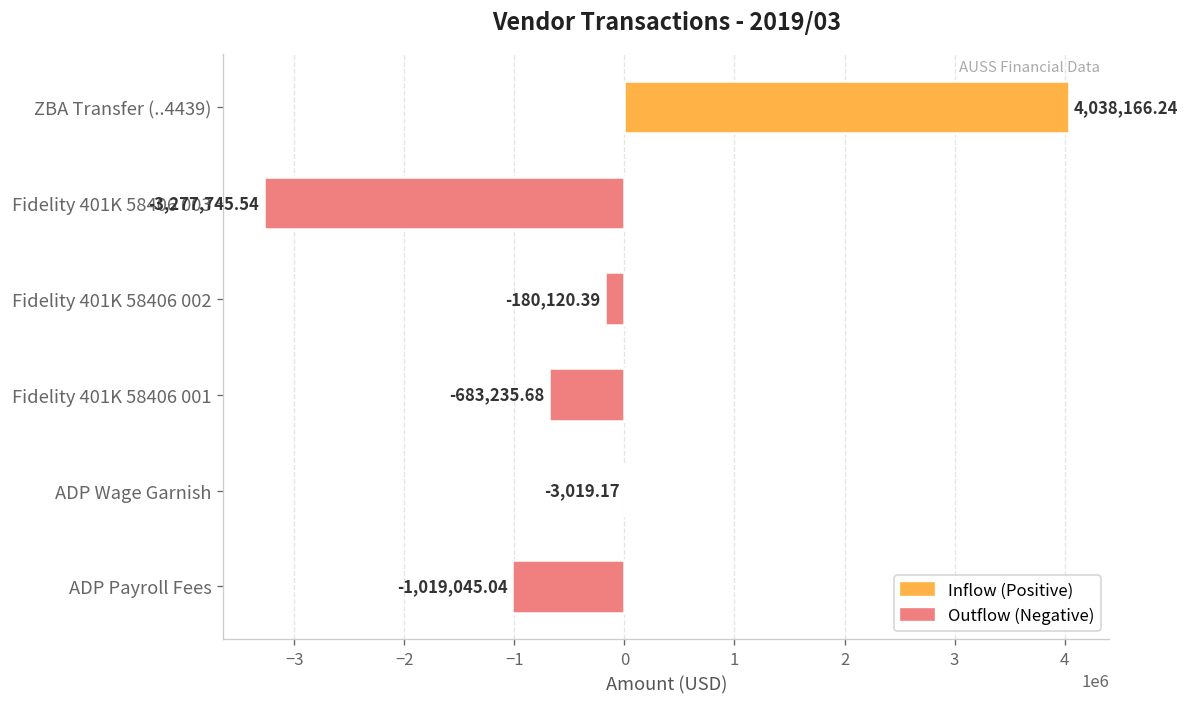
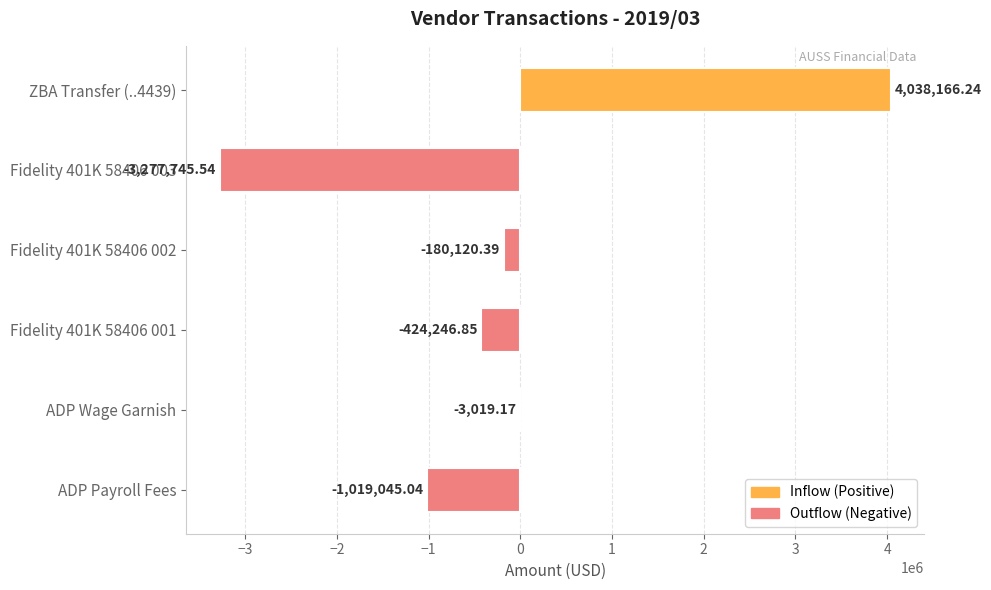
  {
    "ZBA Transfer (..4439)": "4,038,166.24",
    "Fidelity 401K 58406 003": "-3,277,745.54",
    "Fidelity 401K 58406 002": "-180,120.39",
-   "Fidelity 401K 58406 001": "-683,235.68",
+   "Fidelity 401K 58406 001": "-424,246.85",
    "ADP Wage Garnish": "-3,019.17",
    "ADP Payroll Fees": "-1,019,045.04"
  }
